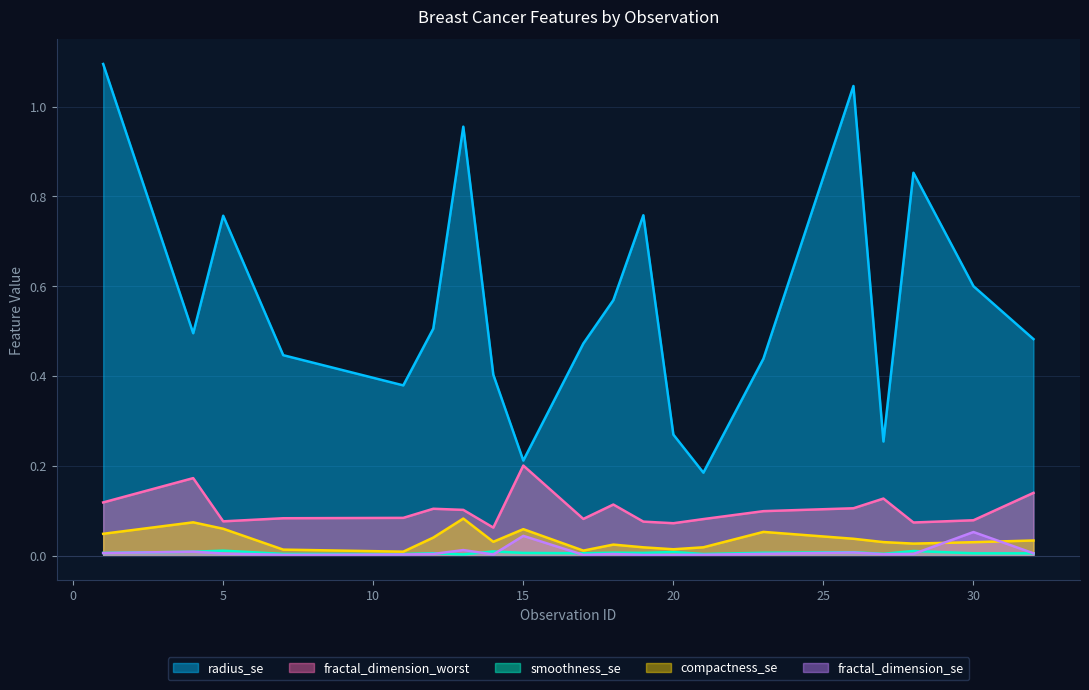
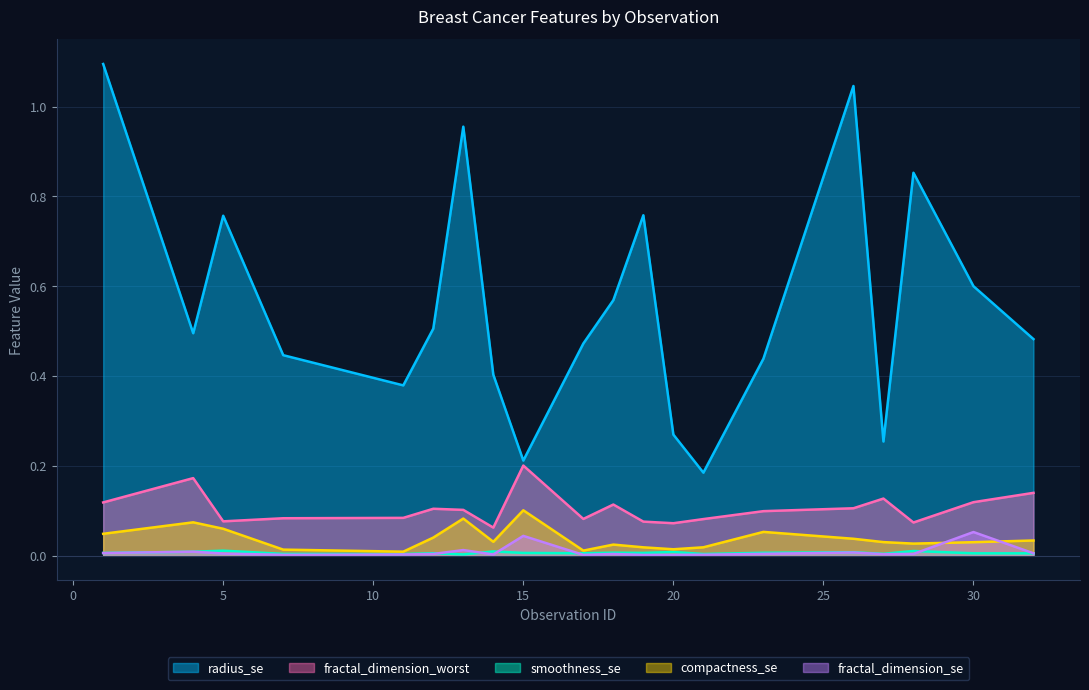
  {
    "fractal_dimension_worst": {
      "5": 0.08,
      "15": 0.20,
      "20": 0.07,
-     "30": 0.08
+     "30": 0.12
    },
    "compactness_se": {
      "5": 0.06,
-     "15": 0.06,
+     "15": 0.10,
      "20": 0.01,
      "30": 0.03
    },
    "fractal_dimension_se": {
      "5": 0.01,
      "15": 0.04,
      "20": 0.00,
      "30": 0.05
    }
  }
